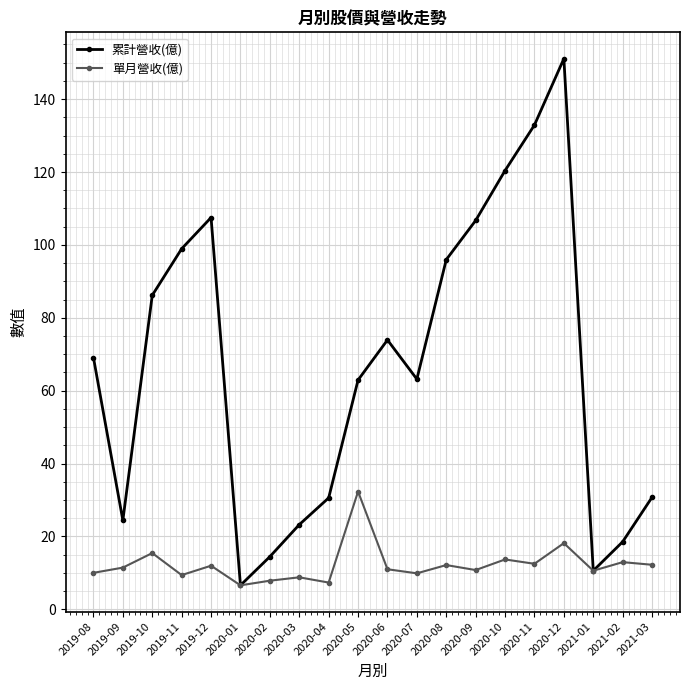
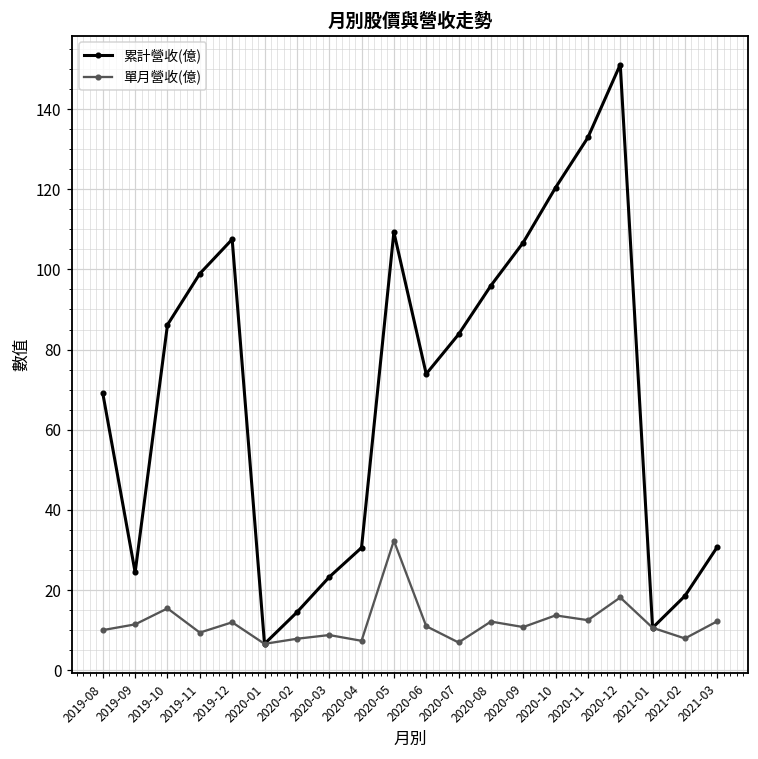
  {
    "累計營收(億)": {
      "2019-08": 69,
      "2019-09": 24,
      "2019-10": 86,
      "2019-11": 99,
      "2019-12": 108,
      "2020-02": 14,
      "2020-03": 23,
      "2020-04": 31,
-     "2020-05": 63,
+     "2020-05": 109,
      "2020-06": 74,
-     "2020-07": 63,
+     "2020-07": 84,
      "2020-08": 96,
      "2020-09": 107,
      "2020-10": 120,
      "2020-11": 133,
      "2020-12": 151,
      "2021-02": 19,
      "2021-03": 31
    },
    "單月營收(億)": {
      "2019-08": 10,
      "2019-09": 11,
      "2019-10": 15,
      "2019-11": 9,
      "2019-12": 12,
      "2020-02": 8,
      "2020-03": 9,
      "2020-04": 7,
      "2020-05": 32,
      "2020-06": 11,
-     "2020-07": 10,
+     "2020-07": 7,
      "2020-08": 12,
      "2020-09": 11,
      "2020-10": 14,
      "2020-11": 13,
      "2020-12": 18,
-     "2021-02": 13,
+     "2021-02": 8,
      "2021-03": 12
    }
  }
